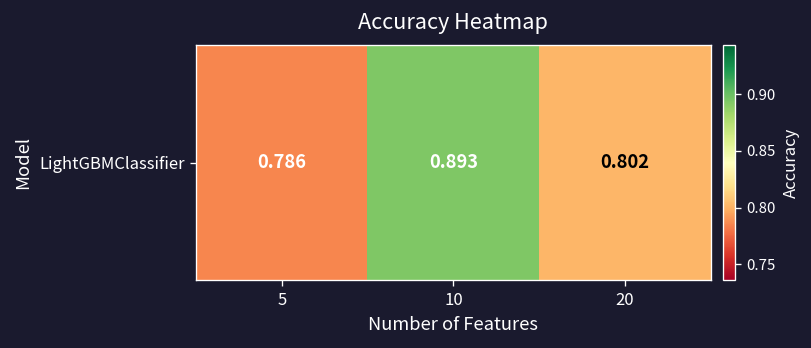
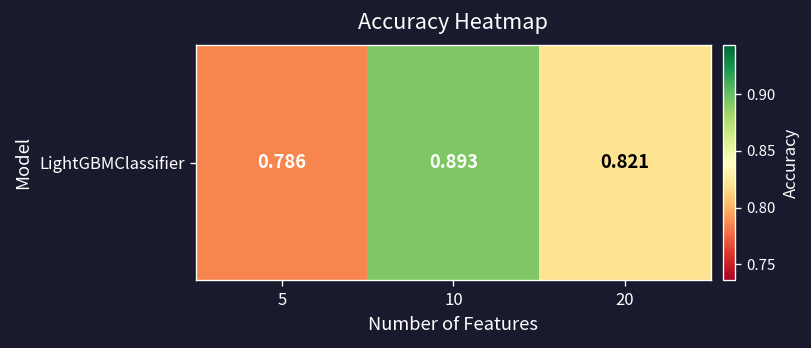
  {
    "LightGBMClassifier": {
      "5": 0.786,
      "10": 0.893,
-     "20": 0.802
+     "20": 0.821
    }
  }
